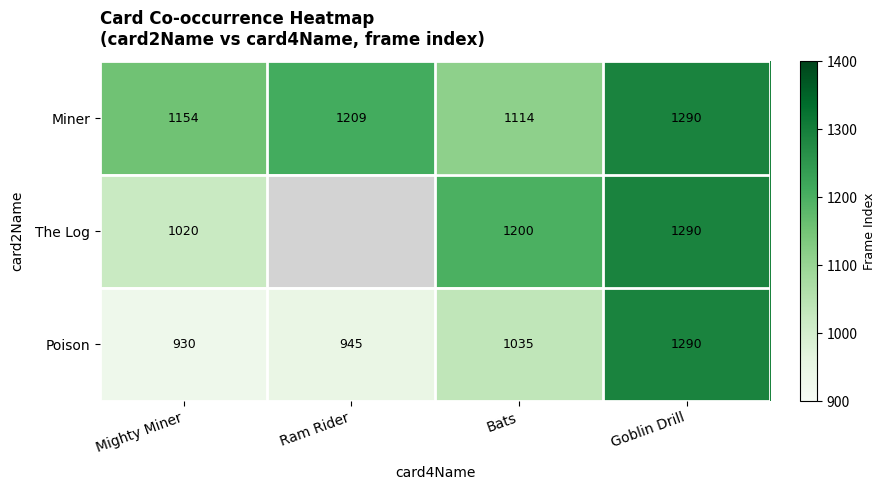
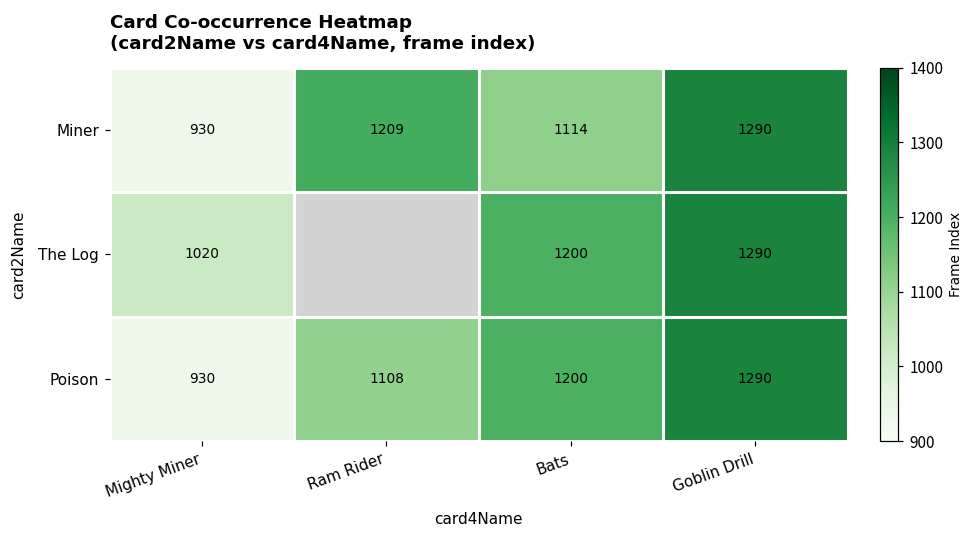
  {
    "Miner": {
-     "Mighty Miner": 1154,
+     "Mighty Miner": 930,
      "Ram Rider": 1209,
      "Bats": 1114,
      "Goblin Drill": 1290
    },
    "The Log": {
      "Mighty Miner": 1020,
      "Bats": 1200,
      "Goblin Drill": 1290
    },
    "Poison": {
      "Mighty Miner": 930,
-     "Ram Rider": 945,
-     "Bats": 1035,
+     "Ram Rider": 1108,
+     "Bats": 1200,
      "Goblin Drill": 1290
    }
  }
